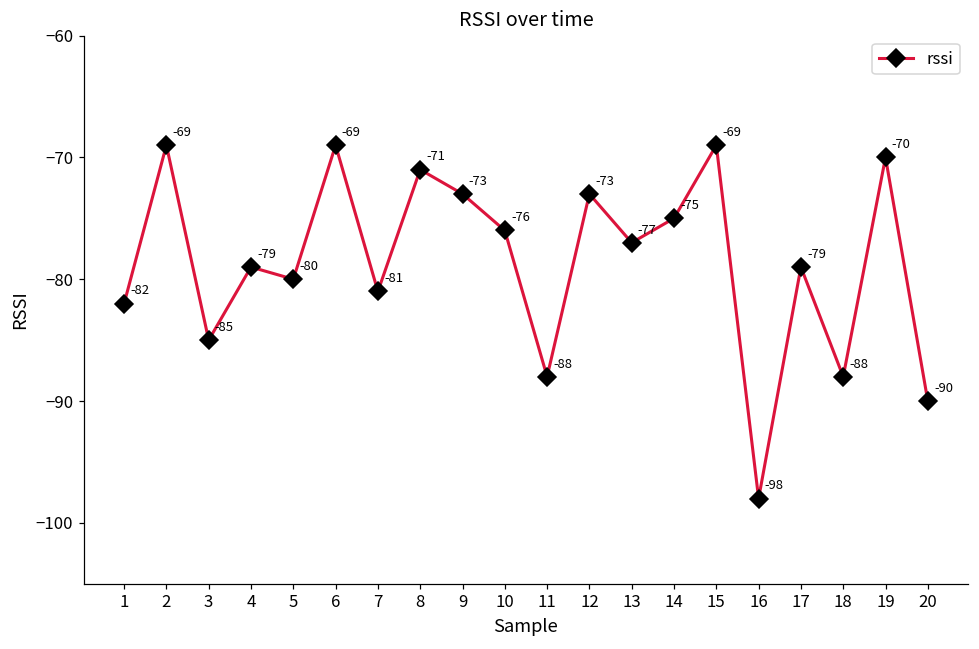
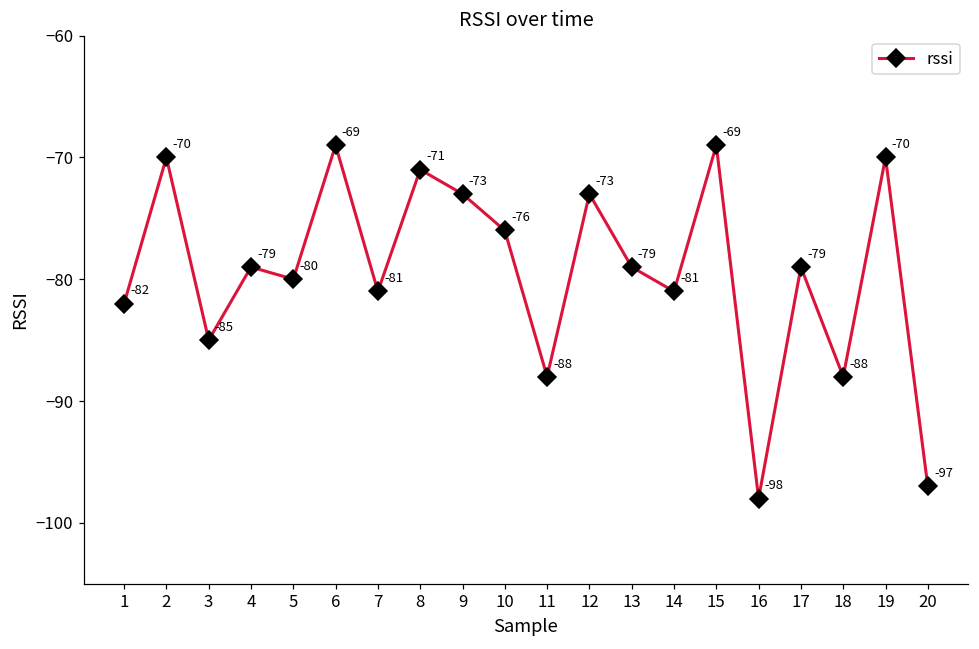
  {
    "1": -82,
-   "2": -69,
+   "2": -70,
    "3": -85,
    "4": -79,
    "5": -80,
    "6": -69,
    "7": -81,
    "8": -71,
    "9": -73,
    "10": -76,
    "11": -88,
    "12": -73,
-   "13": -77,
-   "14": -75,
+   "13": -79,
+   "14": -81,
    "15": -69,
    "16": -98,
    "17": -79,
    "18": -88,
    "19": -70,
-   "20": -90
+   "20": -97
  }
